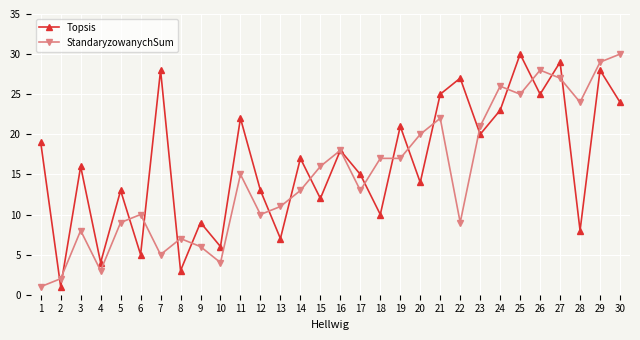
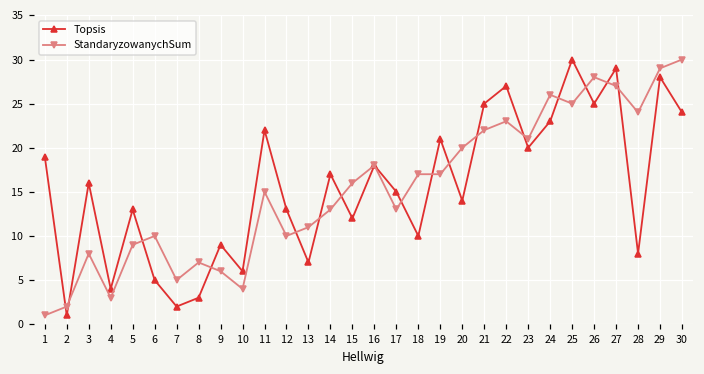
  {
    "Topsis": {
      "1": 19,
      "2": 1,
      "3": 16,
      "4": 4,
      "5": 13,
      "6": 5,
-     "7": 28,
+     "7": 2,
      "8": 3,
      "9": 9,
      "10": 6,
      "11": 22,
      "12": 13,
      "13": 7,
      "14": 17,
      "15": 12,
      "17": 15,
      "18": 10,
      "19": 21,
      "20": 14,
      "21": 25,
      "22": 27,
      "23": 20,
      "24": 23,
      "25": 30,
      "26": 25,
      "27": 29,
      "28": 8,
      "29": 28,
      "30": 24
    },
    "StandaryzowanychSum": {
      "1": 1,
      "2": 2,
      "3": 8,
      "4": 3,
      "5": 9,
      "6": 10,
      "7": 5,
      "8": 7,
      "9": 6,
      "10": 4,
      "11": 15,
      "12": 10,
      "13": 11,
      "14": 13,
      "15": 16,
      "17": 13,
      "18": 17,
      "19": 17,
      "20": 20,
      "21": 22,
-     "22": 9,
+     "22": 23,
      "23": 21,
      "24": 26,
      "25": 25,
      "26": 28,
      "27": 27,
      "28": 24,
      "29": 29,
      "30": 30
    }
  }
